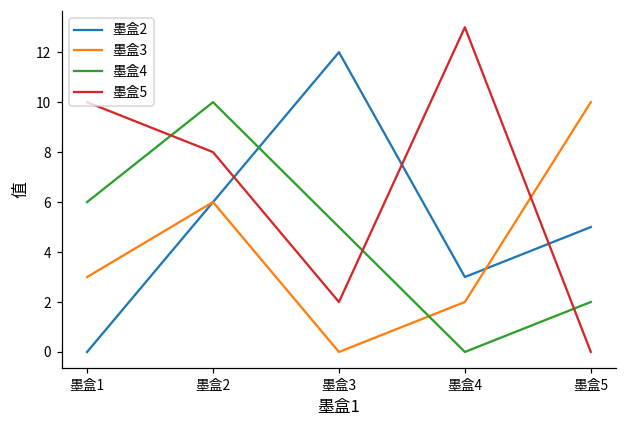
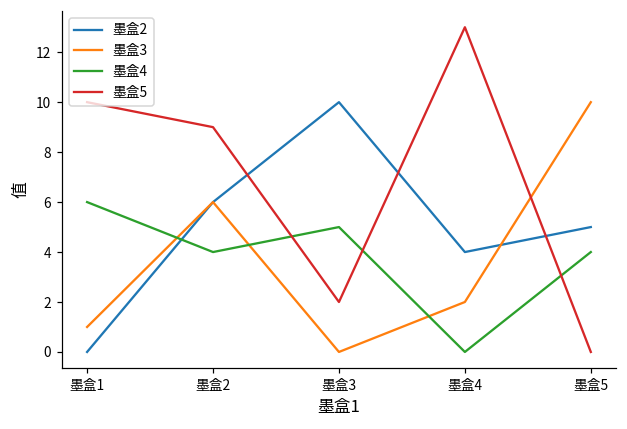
  {
    "墨盒2": {
      "墨盒1": 0,
-     "墨盒3": 12,
-     "墨盒4": 3,
+     "墨盒3": 10,
+     "墨盒4": 4,
      "墨盒5": 5
    },
    "墨盒3": {
-     "墨盒1": 3,
+     "墨盒1": 1,
      "墨盒3": 0,
      "墨盒4": 2,
      "墨盒5": 10
    },
    "墨盒4": {
      "墨盒1": 6,
-     "墨盒2": 10,
+     "墨盒2": 4,
      "墨盒3": 5,
      "墨盒4": 0,
-     "墨盒5": 2
+     "墨盒5": 4
    },
    "墨盒5": {
-     "墨盒2": 8,
+     "墨盒2": 9,
      "墨盒3": 2,
      "墨盒4": 13,
      "墨盒5": 0
    }
  }
